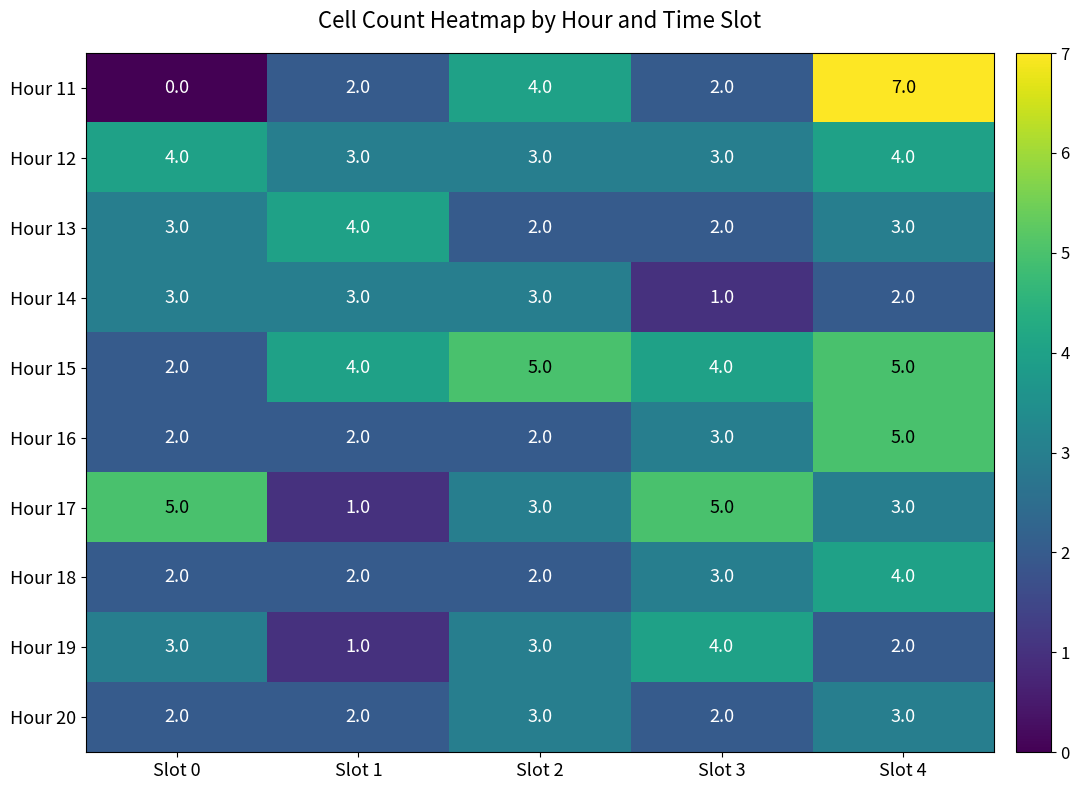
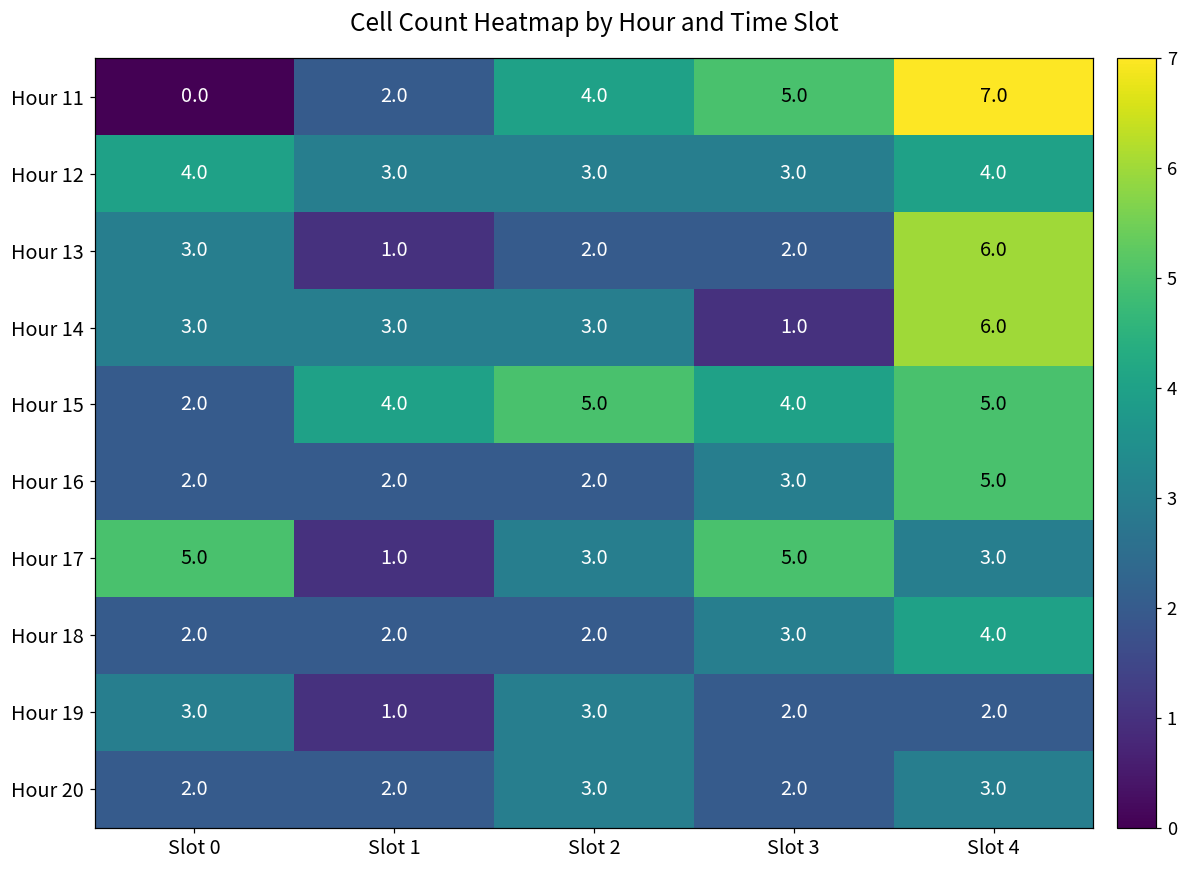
  {
    "Hour 11": {
      "Slot 0": 0.0,
      "Slot 1": 2.0,
      "Slot 2": 4.0,
-     "Slot 3": 2.0,
+     "Slot 3": 5.0,
      "Slot 4": 7.0
    },
    "Hour 12": {
      "Slot 0": 4.0,
      "Slot 1": 3.0,
      "Slot 2": 3.0,
      "Slot 3": 3.0,
      "Slot 4": 4.0
    },
    "Hour 13": {
      "Slot 0": 3.0,
-     "Slot 1": 4.0,
+     "Slot 1": 1.0,
      "Slot 2": 2.0,
      "Slot 3": 2.0,
-     "Slot 4": 3.0
+     "Slot 4": 6.0
    },
    "Hour 14": {
      "Slot 0": 3.0,
      "Slot 1": 3.0,
      "Slot 2": 3.0,
      "Slot 3": 1.0,
-     "Slot 4": 2.0
+     "Slot 4": 6.0
    },
    "Hour 15": {
      "Slot 0": 2.0,
      "Slot 1": 4.0,
      "Slot 2": 5.0,
      "Slot 3": 4.0,
      "Slot 4": 5.0
    },
    "Hour 16": {
      "Slot 0": 2.0,
      "Slot 1": 2.0,
      "Slot 2": 2.0,
      "Slot 3": 3.0,
      "Slot 4": 5.0
    },
    "Hour 17": {
      "Slot 0": 5.0,
      "Slot 1": 1.0,
      "Slot 2": 3.0,
      "Slot 3": 5.0,
      "Slot 4": 3.0
    },
    "Hour 18": {
      "Slot 0": 2.0,
      "Slot 1": 2.0,
      "Slot 2": 2.0,
      "Slot 3": 3.0,
      "Slot 4": 4.0
    },
    "Hour 19": {
      "Slot 0": 3.0,
      "Slot 1": 1.0,
      "Slot 2": 3.0,
-     "Slot 3": 4.0,
+     "Slot 3": 2.0,
      "Slot 4": 2.0
    },
    "Hour 20": {
      "Slot 0": 2.0,
      "Slot 1": 2.0,
      "Slot 2": 3.0,
      "Slot 3": 2.0,
      "Slot 4": 3.0
    }
  }
